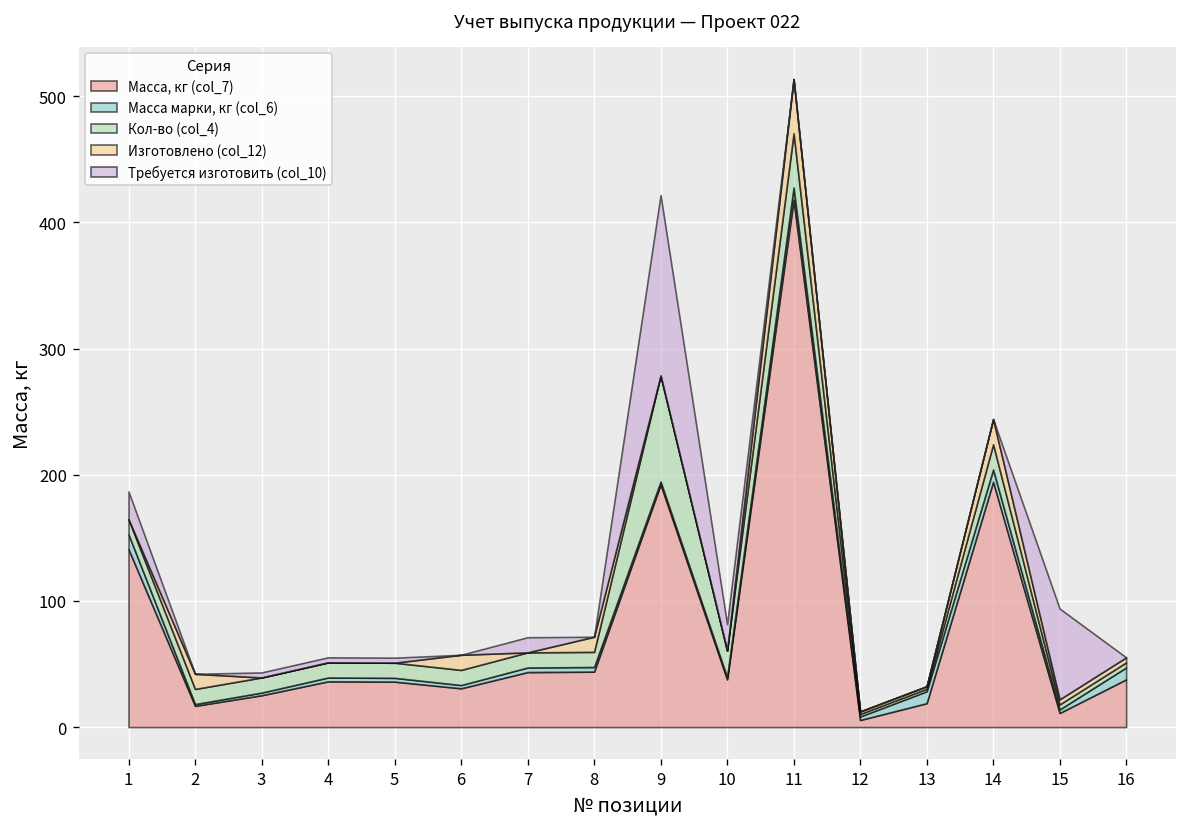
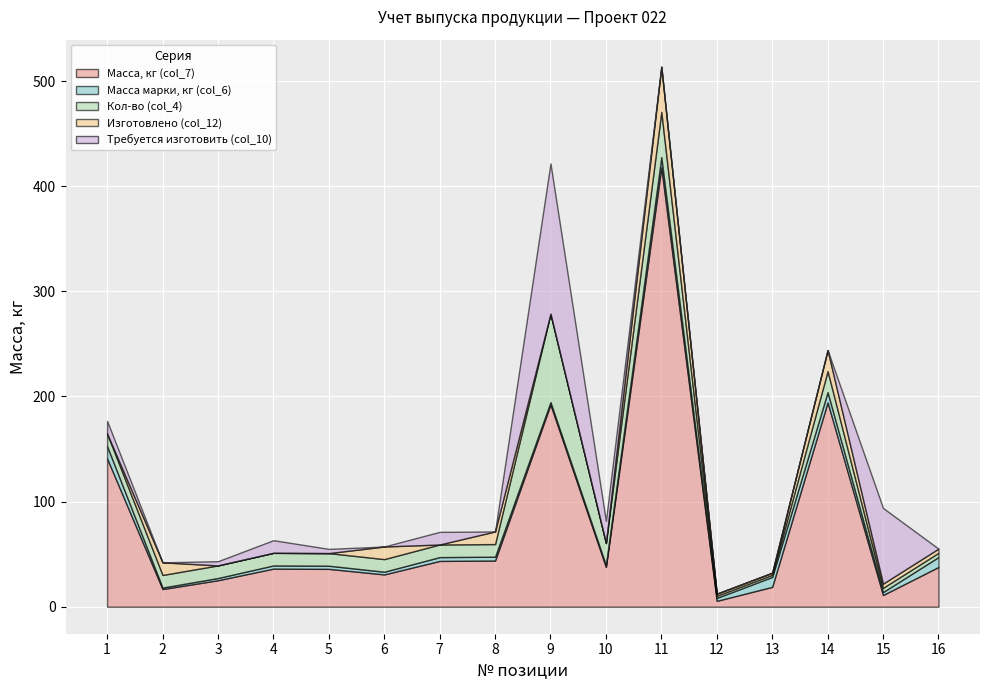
  {
    "Требуется изготовить (col_10)": {
-     "1": 22,
+     "1": 12,
      "3": 4,
-     "4": 4,
+     "4": 12,
      "5": 4,
      "7": 12,
      "9": 143,
      "10": 21,
      "15": 72
    }
  }
